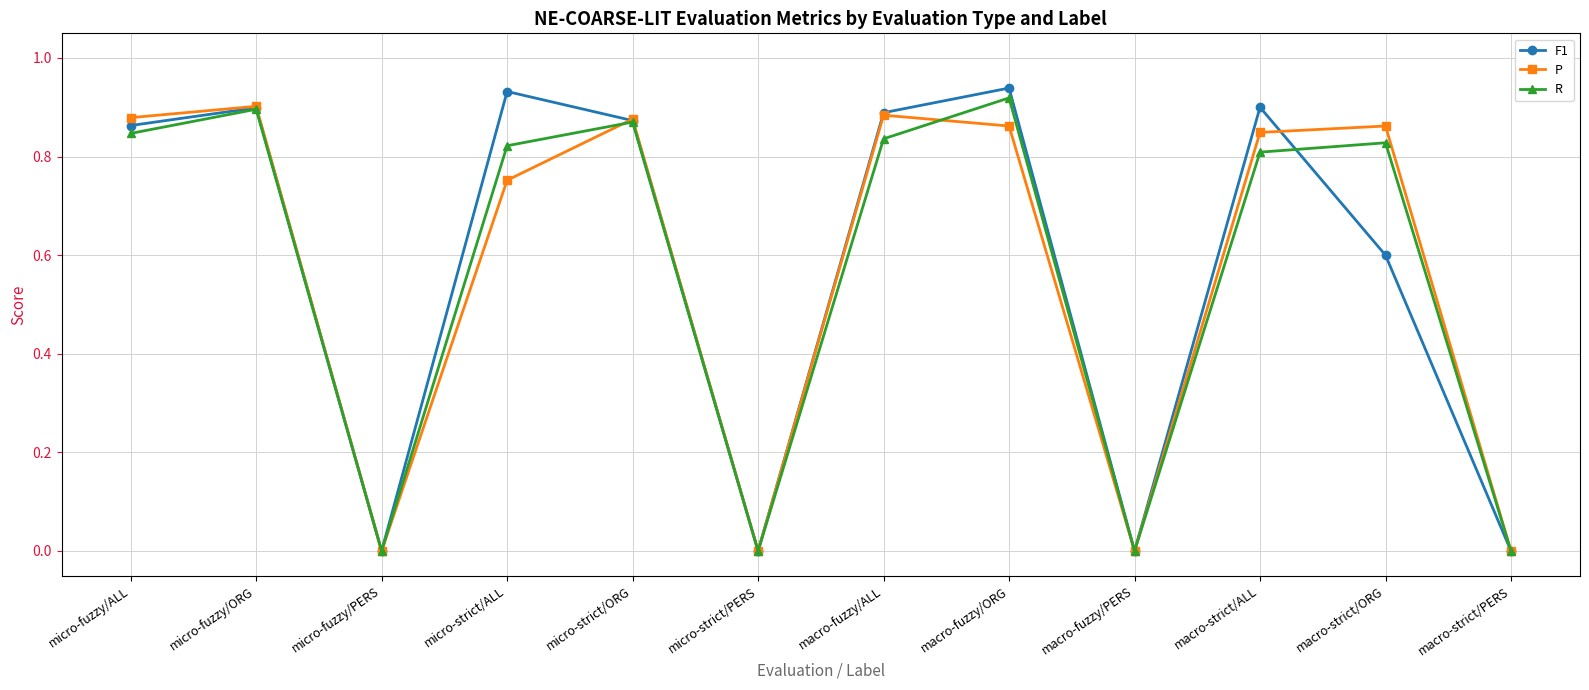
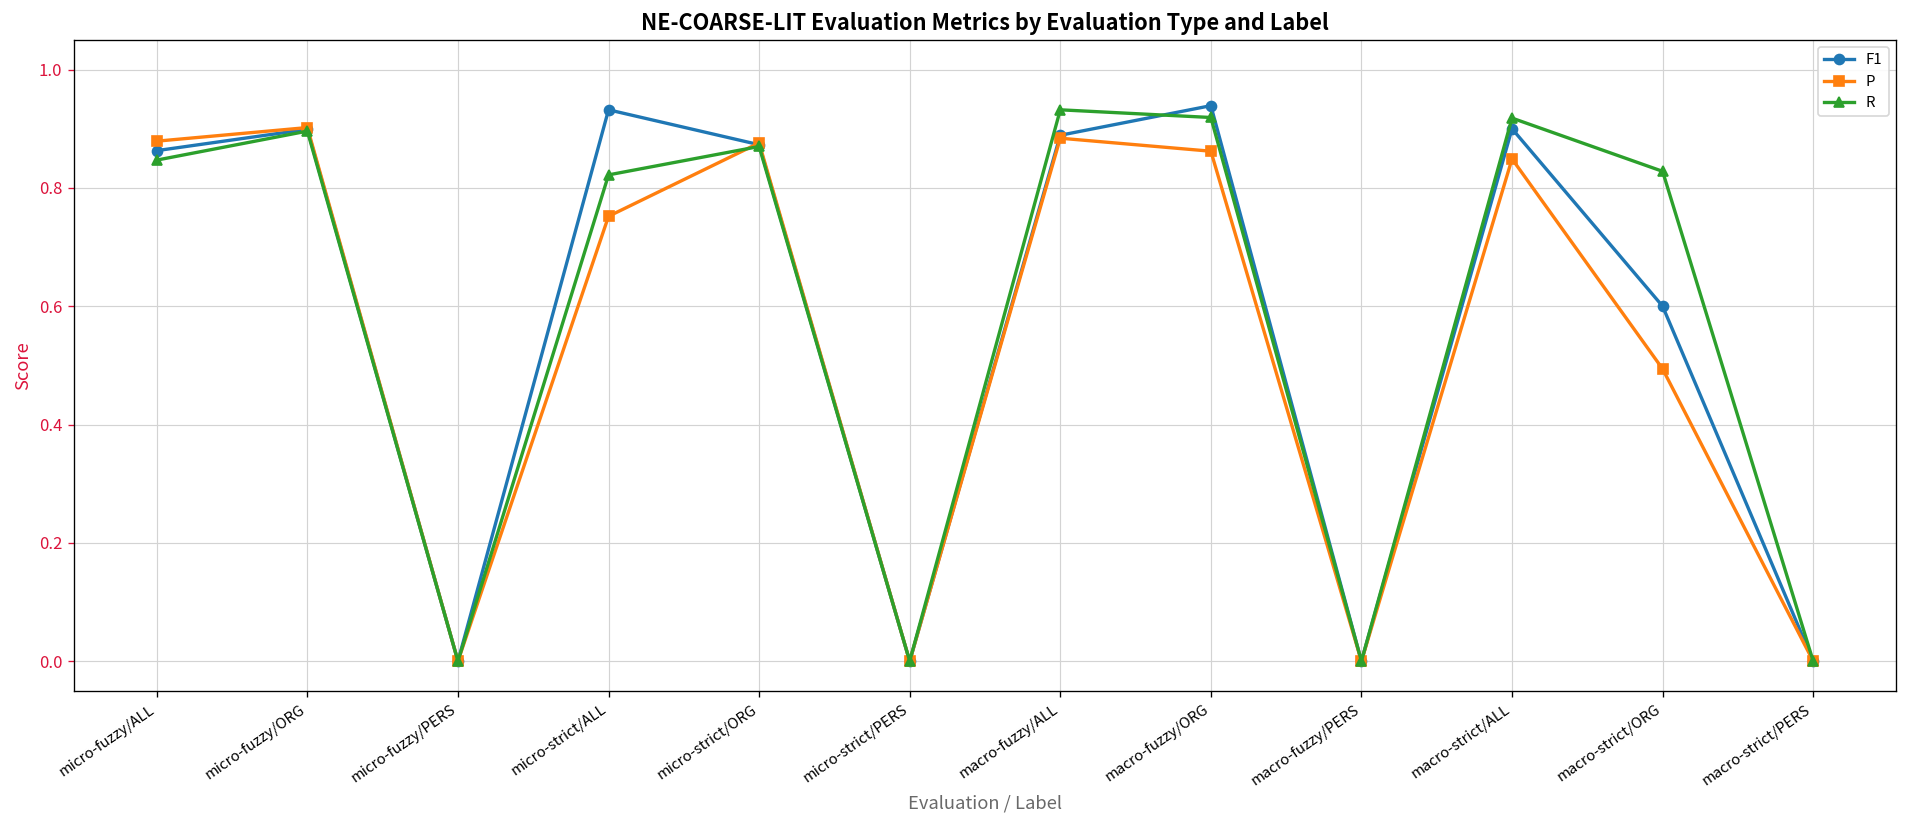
  {
    "F1": {
      "micro-fuzzy/ALL": 0.86,
      "micro-strict/ALL": 0.93,
      "macro-fuzzy/ORG": 0.94,
      "macro-strict/ALL": 0.90,
      "macro-strict/ORG": 0.60
    },
    "P": {
      "micro-fuzzy/ALL": 0.88,
      "micro-strict/ALL": 0.75,
      "macro-fuzzy/ORG": 0.86,
      "macro-strict/ALL": 0.85,
-     "macro-strict/ORG": 0.86
+     "macro-strict/ORG": 0.49
    },
    "R": {
      "micro-fuzzy/ALL": 0.85,
      "micro-strict/ALL": 0.82,
-     "macro-fuzzy/ALL": 0.84,
+     "macro-fuzzy/ALL": 0.93,
      "macro-fuzzy/ORG": 0.92,
-     "macro-strict/ALL": 0.81,
+     "macro-strict/ALL": 0.92,
      "macro-strict/ORG": 0.83
    }
  }
